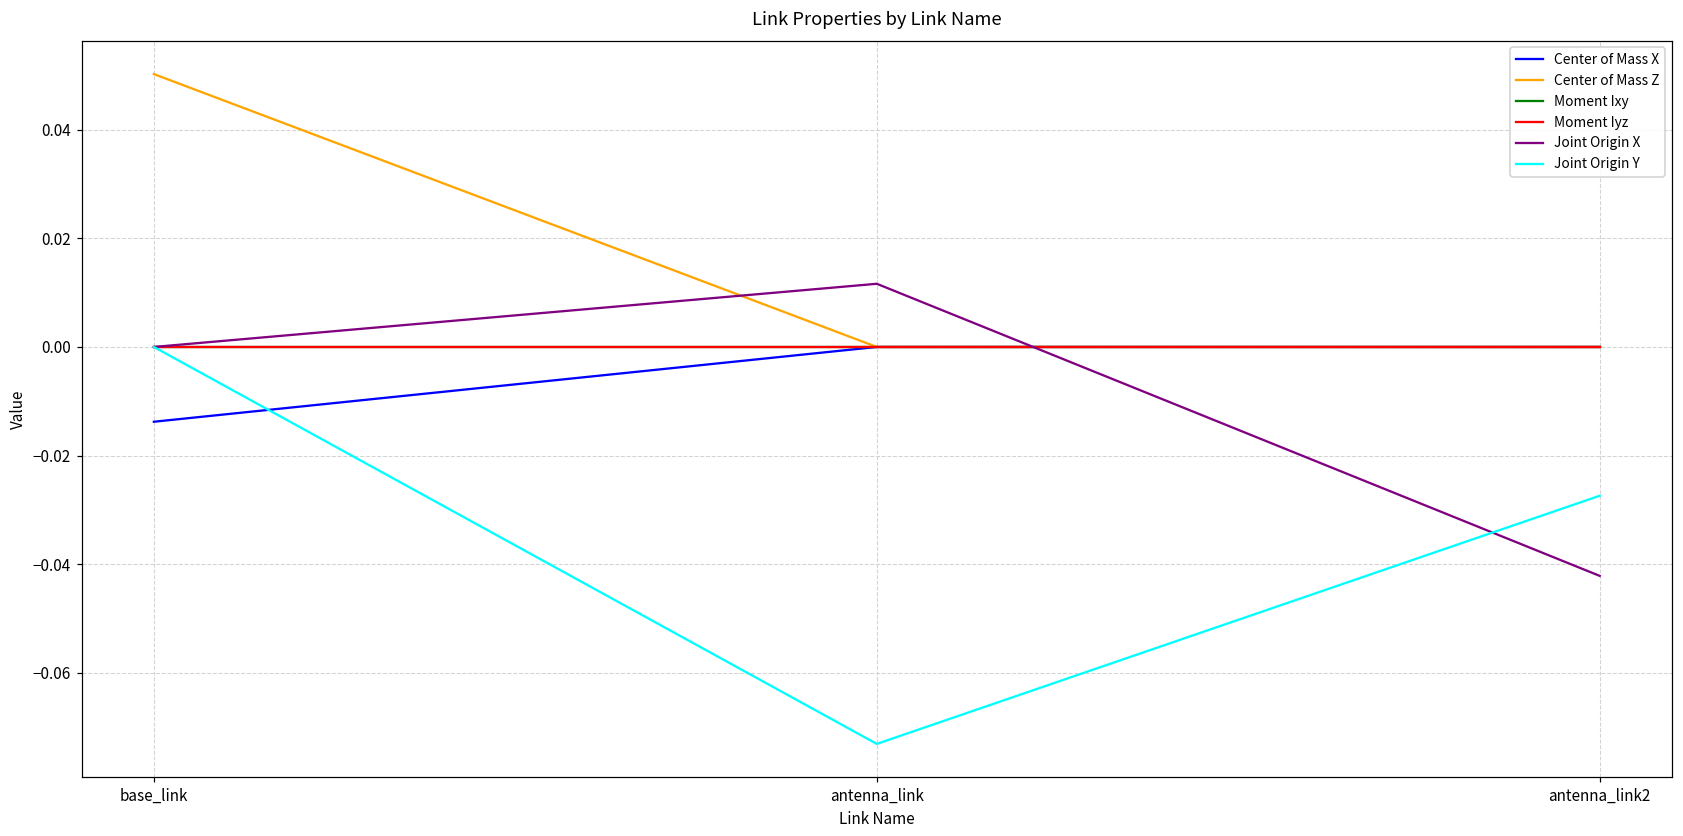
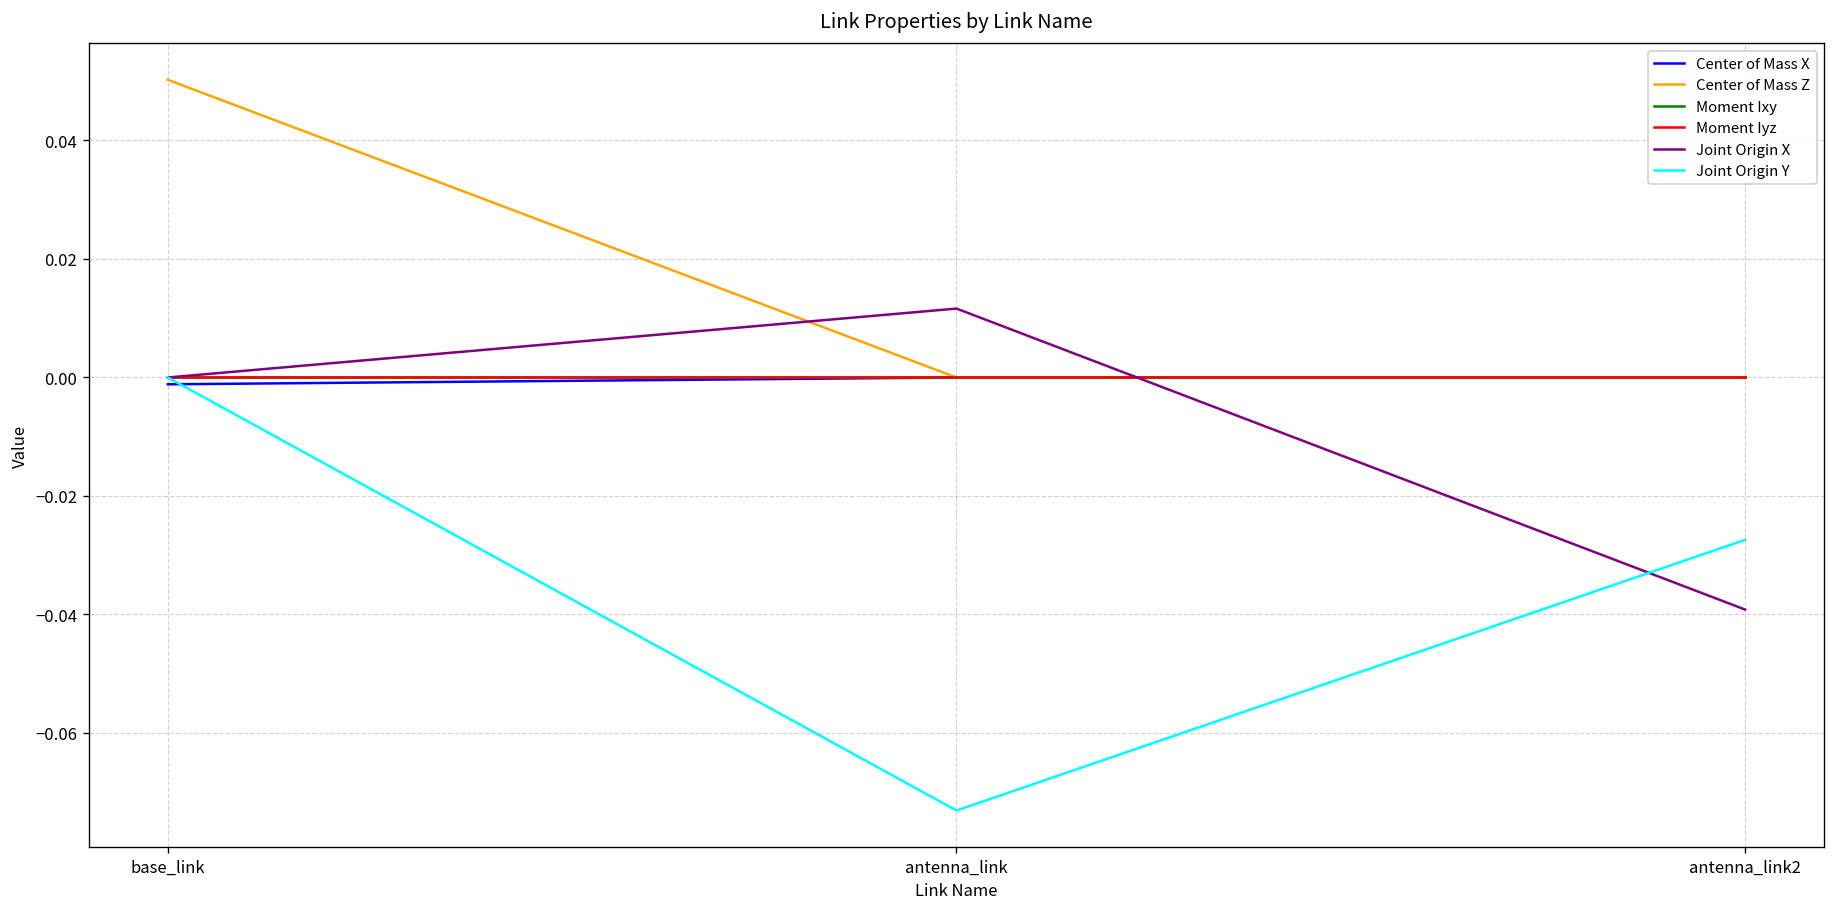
  {
    "Center of Mass X": {
-     "base_link": -0.014
+     "base_link": -0.001
    },
    "Center of Mass Z": {
      "base_link": 0.050
    },
    "Joint Origin X": {
      "antenna_link": 0.012,
-     "antenna_link2": -0.042
+     "antenna_link2": -0.039
    },
    "Joint Origin Y": {
      "antenna_link": -0.073,
      "antenna_link2": -0.027
    }
  }
